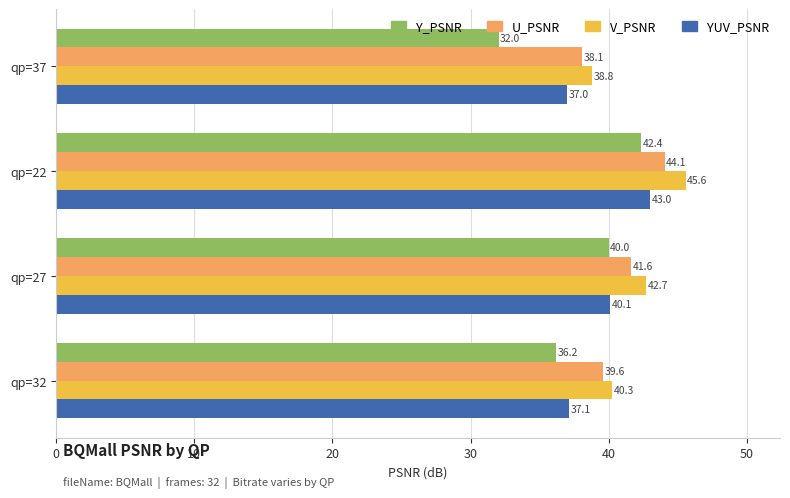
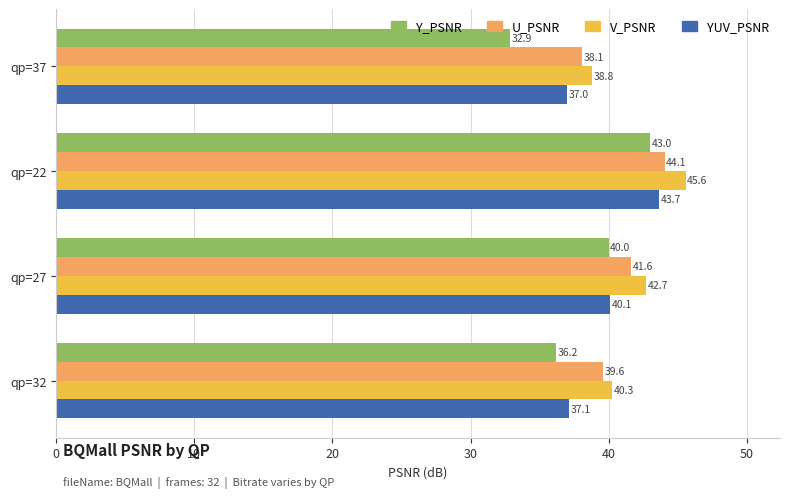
  {
    "Y_PSNR": {
-     "qp=37": 32.0,
-     "qp=22": 42.4,
+     "qp=37": 32.9,
+     "qp=22": 43.0,
      "qp=27": 40.0,
      "qp=32": 36.2
    },
    "YUV_PSNR": {
      "qp=37": 37.0,
-     "qp=22": 43.0,
+     "qp=22": 43.7,
      "qp=27": 40.1,
      "qp=32": 37.1
    }
  }
